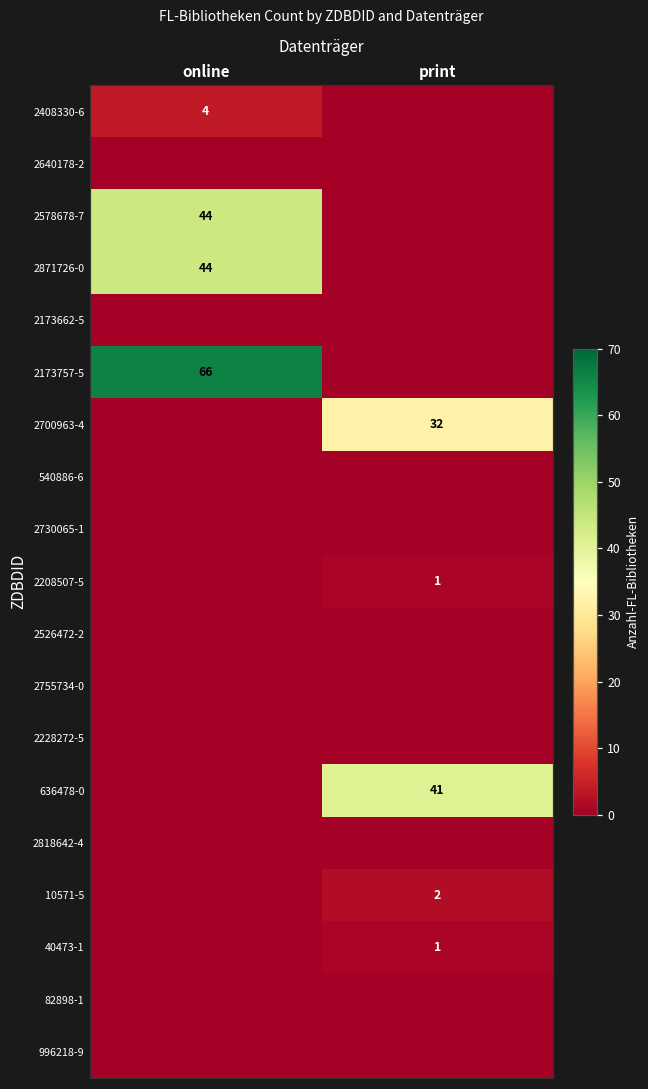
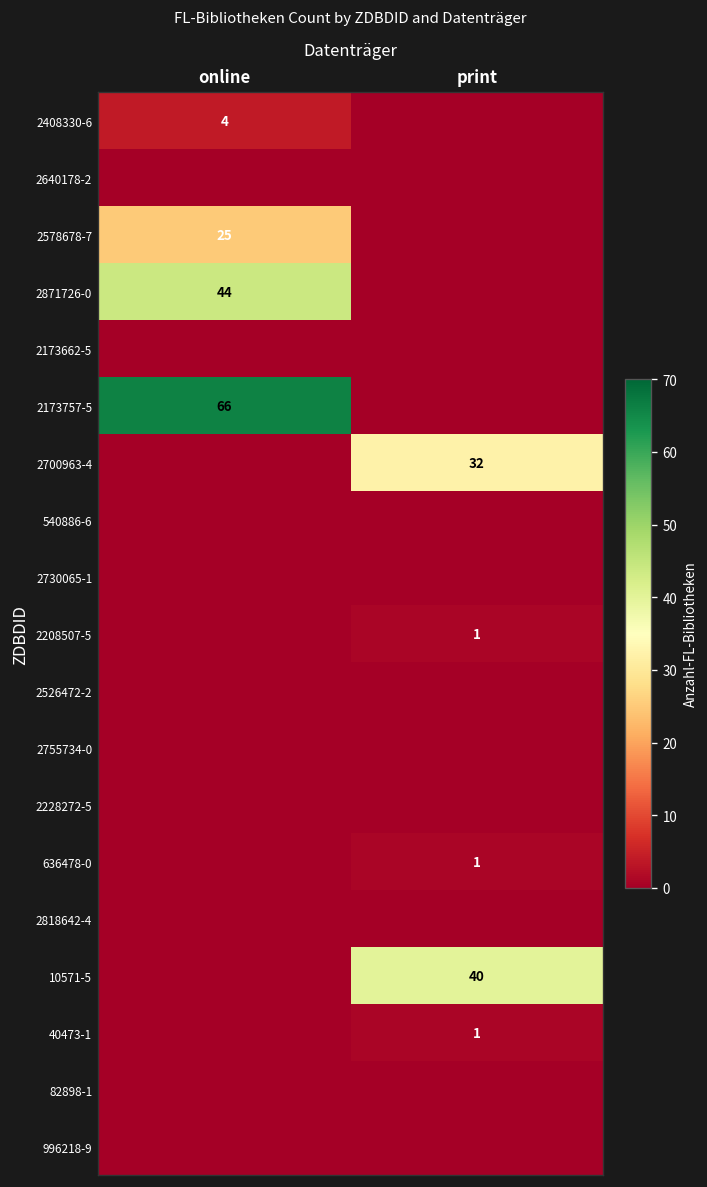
  {
    "2408330-6": {
      "online": 4
    },
    "2578678-7": {
-     "online": 44
+     "online": 25
    },
    "2871726-0": {
      "online": 44
    },
    "2173757-5": {
      "online": 66
    },
    "2700963-4": {
      "print": 32
    },
    "2208507-5": {
      "print": 1
    },
    "636478-0": {
-     "print": 41
+     "print": 1
    },
    "10571-5": {
-     "print": 2
+     "print": 40
    },
    "40473-1": {
      "print": 1
    }
  }
